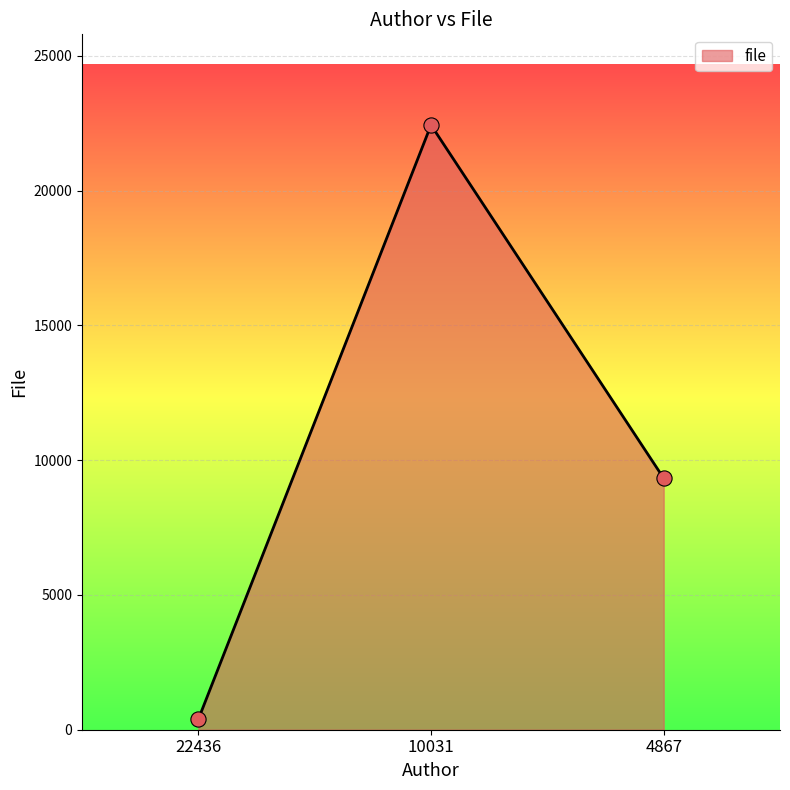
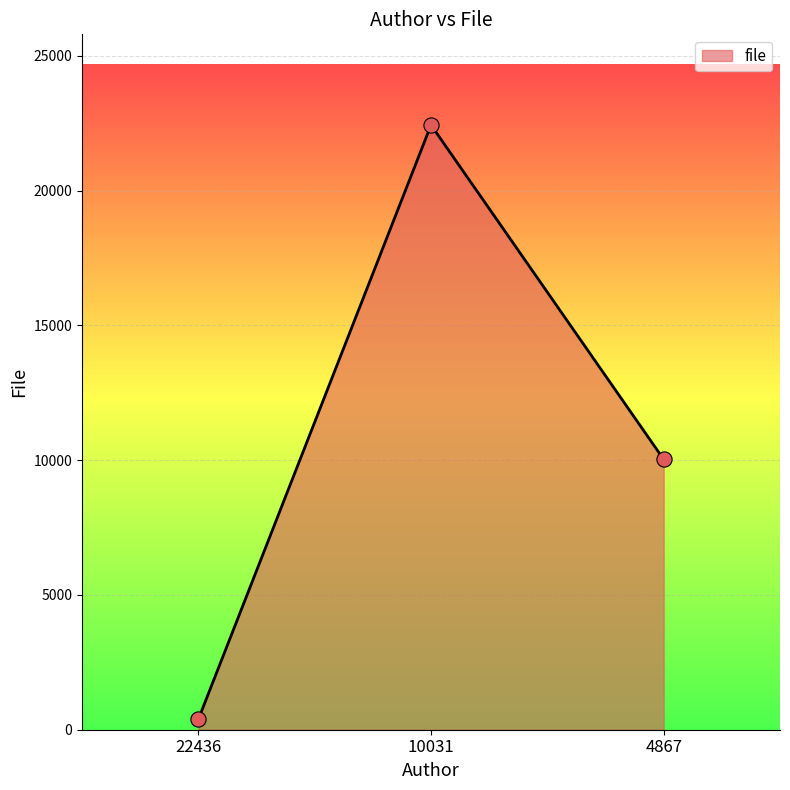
  {
    "22436": 400,
    "10031": 22400,
-   "4867": 9300
+   "4867": 10000
  }
